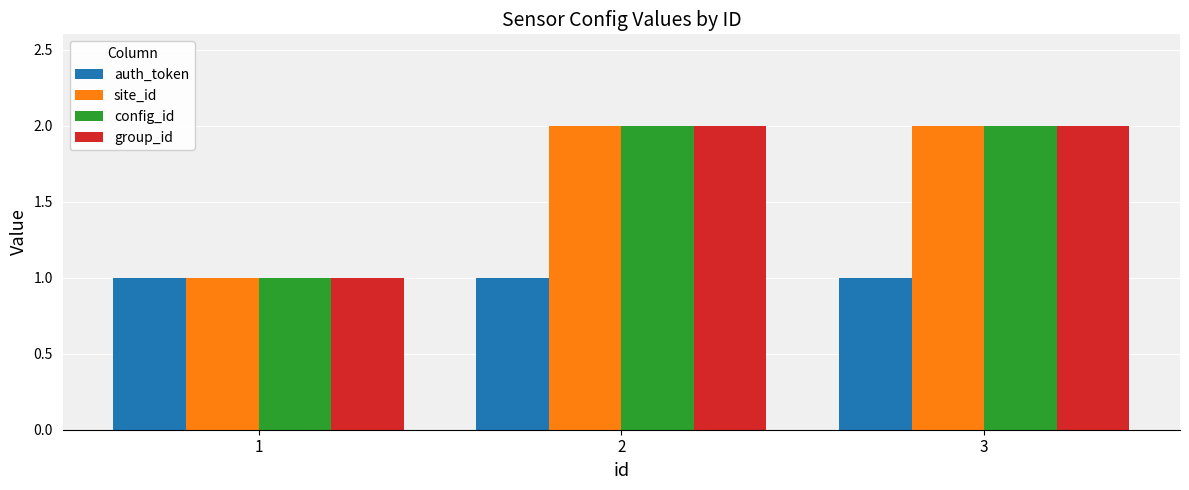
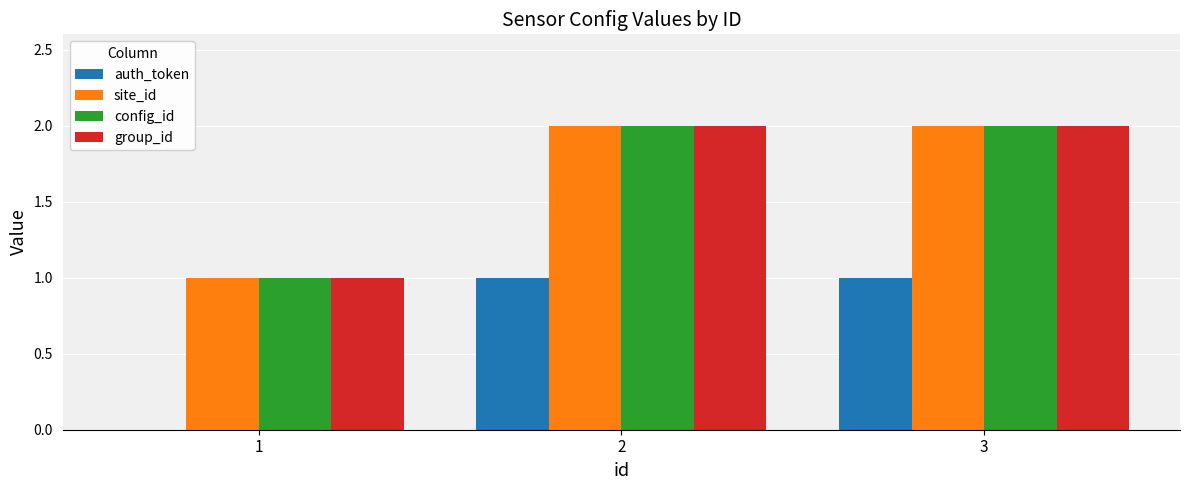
  {
    "auth_token": {
-     "1": 1,
+     "1": 0,
      "2": 1,
      "3": 1
    },
    "site_id": {
      "1": 1,
      "2": 2,
      "3": 2
    },
    "config_id": {
      "1": 1,
      "2": 2,
      "3": 2
    },
    "group_id": {
      "1": 1,
      "2": 2,
      "3": 2
    }
  }
